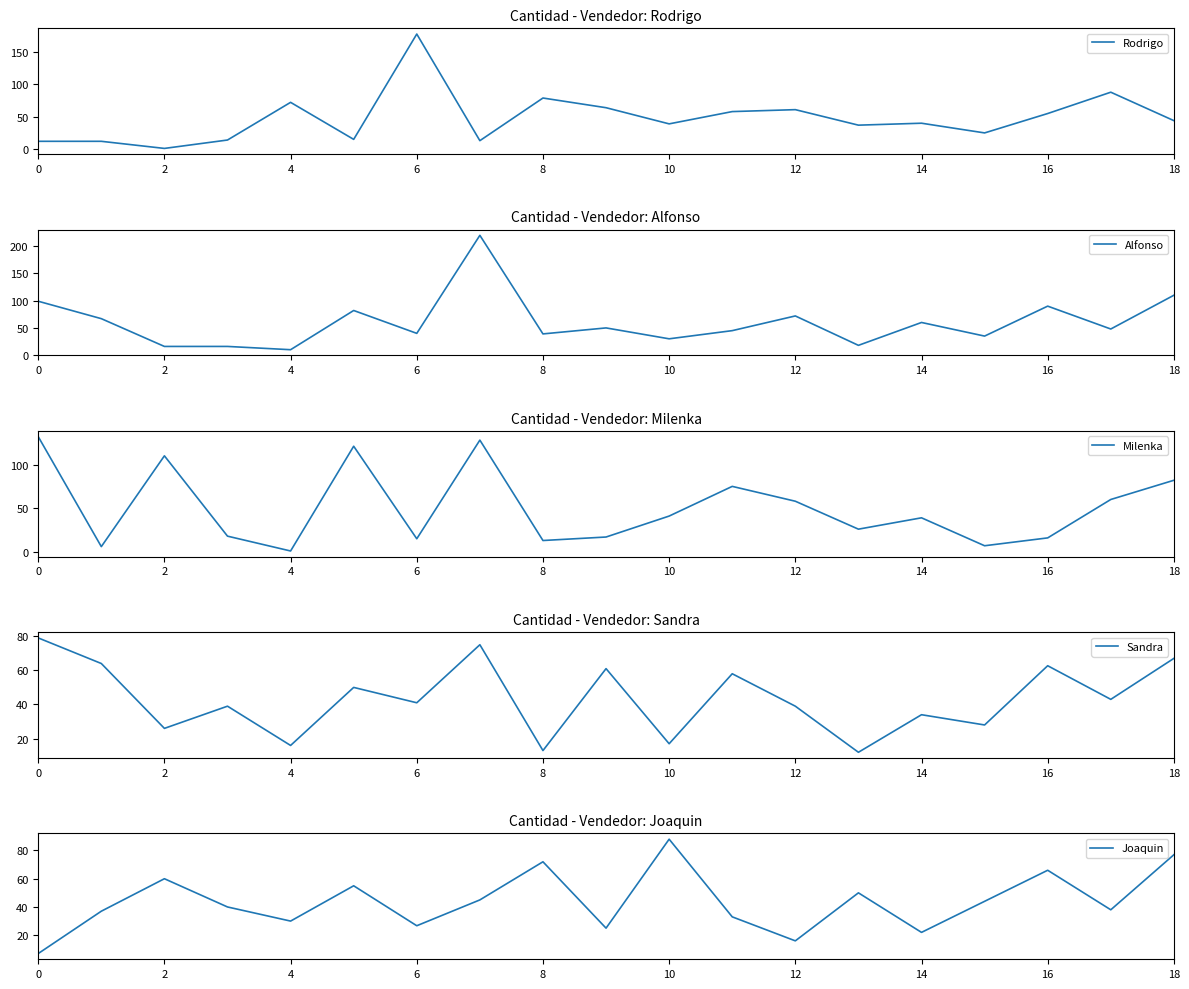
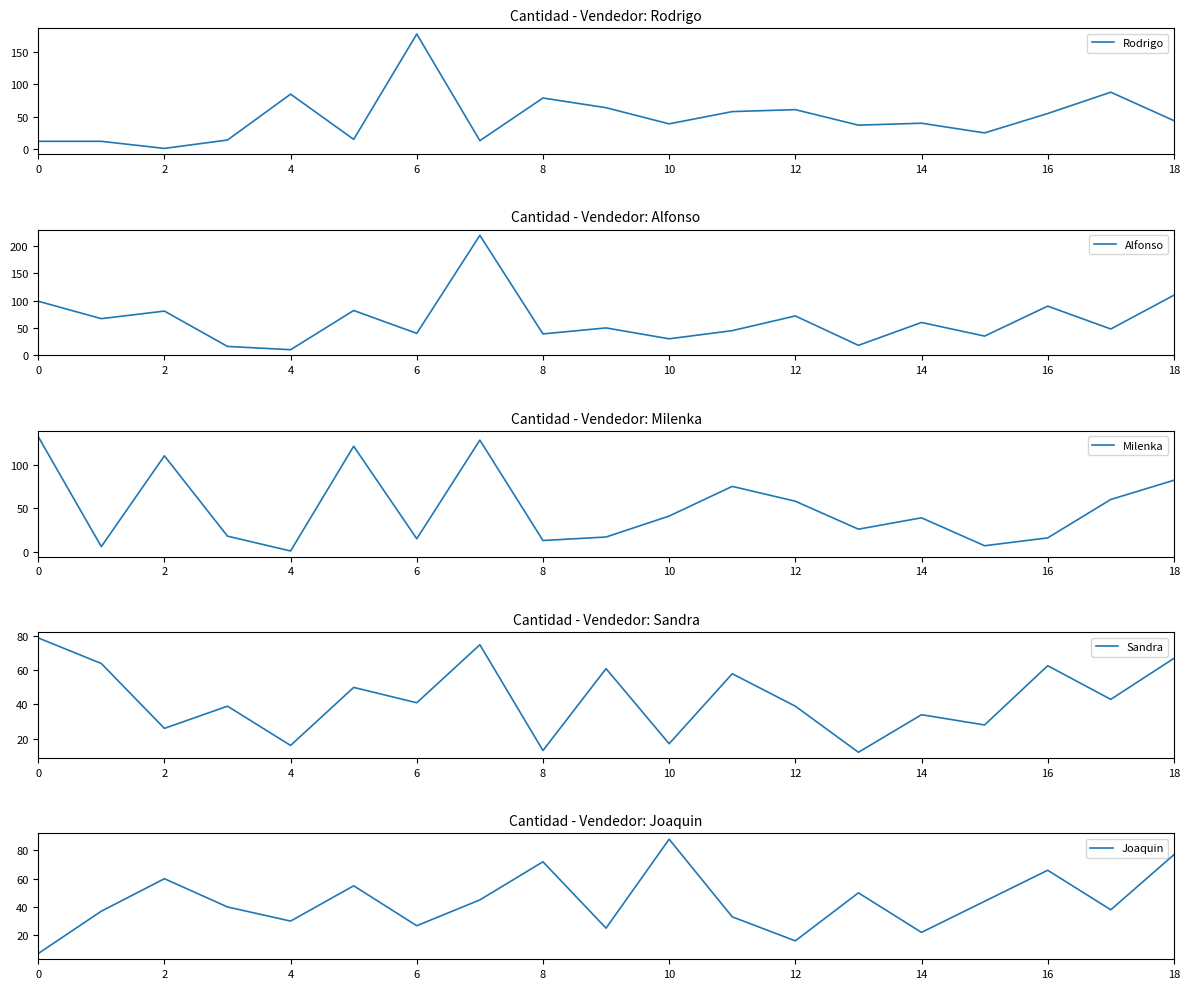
  {
    "Cantidad - Vendedor: Rodrigo": {
      "0": 10,
      "2": 0,
-     "4": 70,
+     "4": 90,
      "6": 180,
      "8": 80,
      "10": 40,
      "12": 60,
      "14": 40,
      "16": 60,
      "18": 40
    },
    "Cantidad - Vendedor: Alfonso": {
      "0": 100,
-     "2": 20,
+     "2": 80,
      "4": 10,
      "6": 40,
      "8": 40,
      "10": 30,
      "12": 70,
      "14": 60,
      "16": 90,
      "18": 110
    },
    "Cantidad - Vendedor: Milenka": {
      "0": 130,
      "2": 110,
      "4": 0,
      "6": 20,
      "8": 10,
      "10": 40,
      "12": 60,
      "14": 40,
      "16": 20,
      "18": 80
    },
    "Cantidad - Vendedor: Sandra": {
      "0": 79,
      "2": 26,
      "4": 16,
      "6": 41,
      "8": 13,
      "10": 17,
      "12": 39,
      "14": 34,
      "16": 63,
      "18": 67
    },
    "Cantidad - Vendedor: Joaquin": {
      "0": 7,
      "2": 60,
      "4": 30,
      "6": 27,
      "8": 72,
      "10": 88,
      "12": 16,
      "14": 22,
      "16": 66,
      "18": 77
    }
  }
